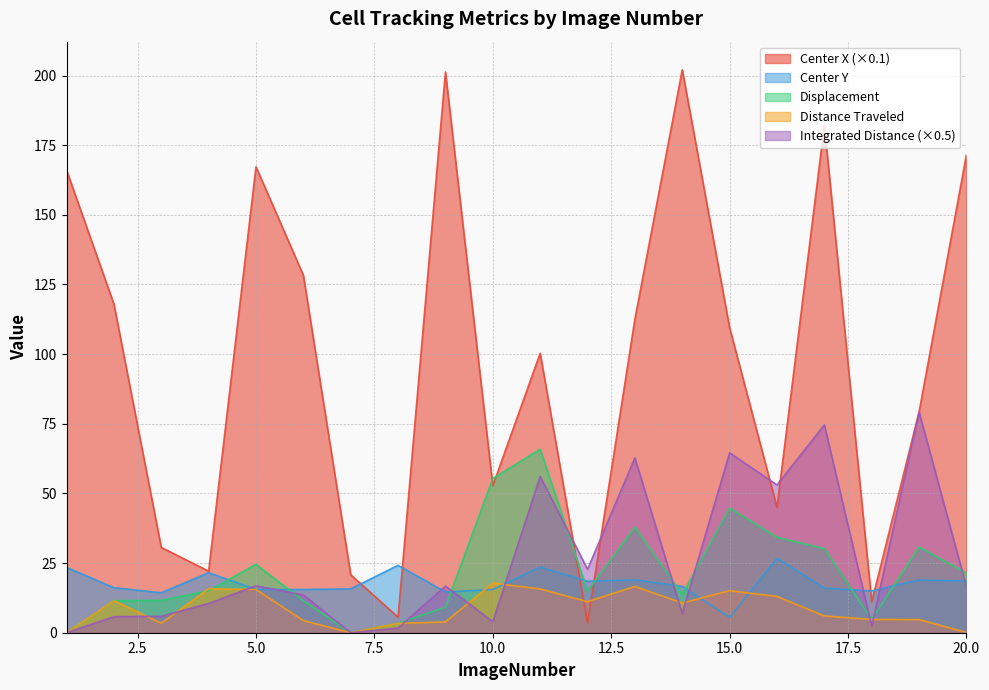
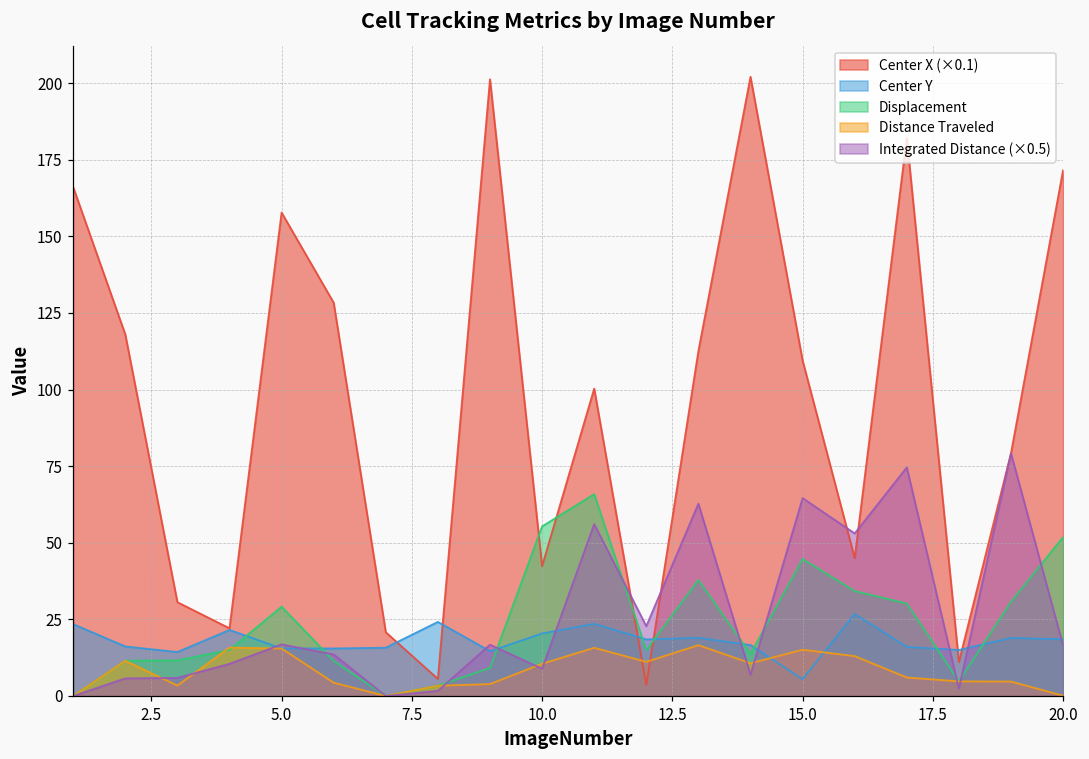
  {
    "Center X (×0.1)": {
-     "5.0": 167,
-     "10.0": 53,
+     "5.0": 158,
+     "10.0": 42,
      "15.0": 109,
      "20.0": 172
    },
    "Center Y": {
-     "10.0": 16,
+     "10.0": 20,
      "15.0": 6,
      "20.0": 19
    },
    "Displacement": {
-     "5.0": 25,
+     "5.0": 29,
      "10.0": 55,
      "15.0": 45,
-     "20.0": 21
+     "20.0": 52
    },
    "Distance Traveled": {
-     "10.0": 18,
+     "10.0": 11,
      "15.0": 15,
      "20.0": 0
    },
    "Integrated Distance (×0.5)": {
      "5.0": 17,
-     "10.0": 4,
+     "10.0": 9,
      "15.0": 65,
      "20.0": 16
    }
  }
